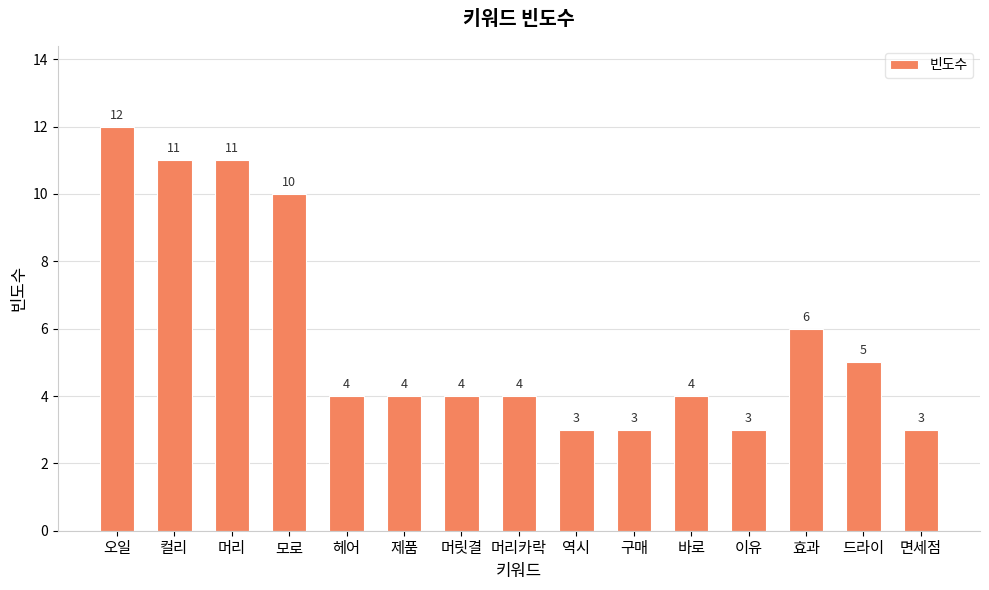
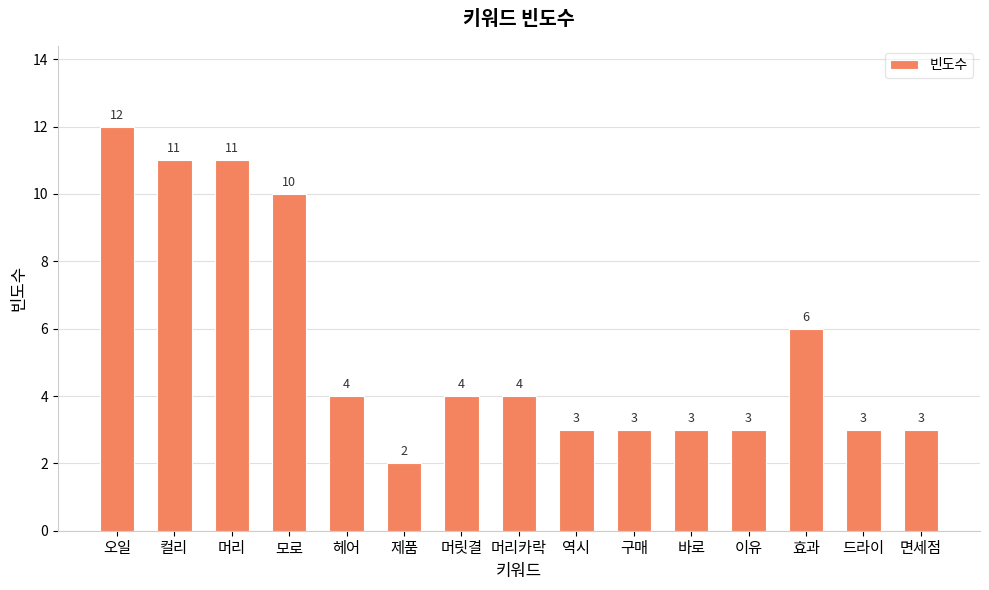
  {
    "오일": 12,
    "컬리": 11,
    "머리": 11,
    "모로": 10,
    "헤어": 4,
-   "제품": 4,
+   "제품": 2,
    "머릿결": 4,
    "머리카락": 4,
    "역시": 3,
    "구매": 3,
-   "바로": 4,
+   "바로": 3,
    "이유": 3,
    "효과": 6,
-   "드라이": 5,
+   "드라이": 3,
    "면세점": 3
  }
